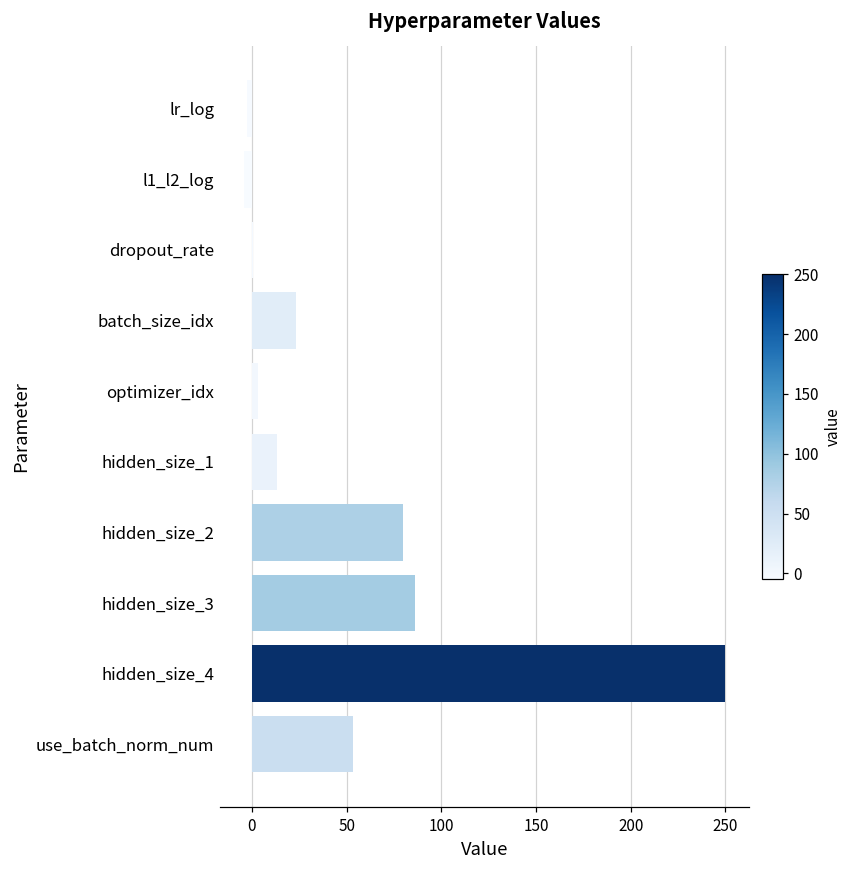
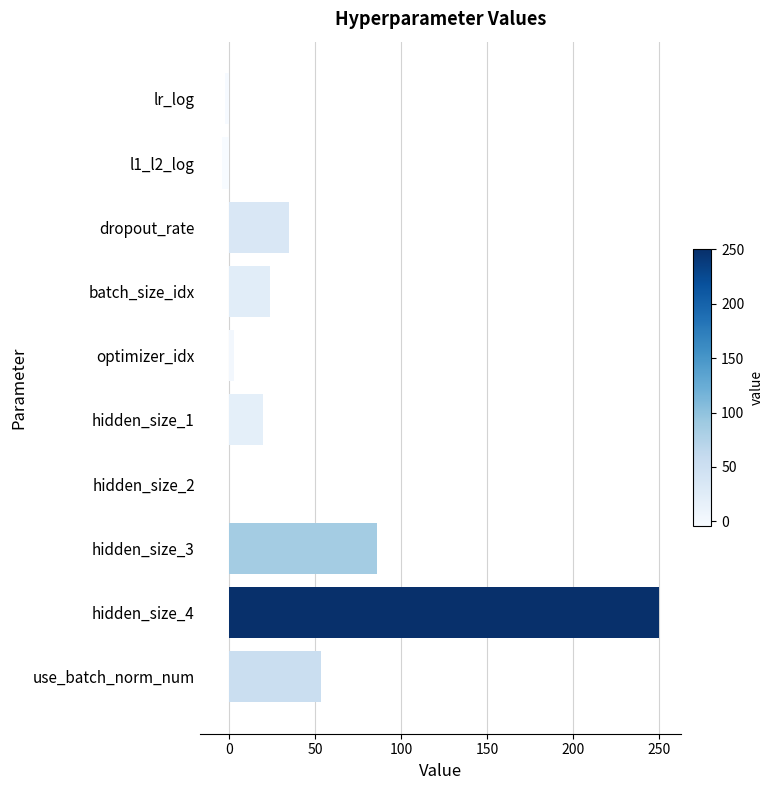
  {
    "lr_log": -2,
    "l1_l2_log": -4,
-   "dropout_rate": 1,
+   "dropout_rate": 35,
    "batch_size_idx": 24,
    "optimizer_idx": 3,
-   "hidden_size_1": 13,
-   "hidden_size_2": 80,
+   "hidden_size_1": 20,
+   "hidden_size_2": 0,
    "hidden_size_3": 86,
    "hidden_size_4": 250,
    "use_batch_norm_num": 54
  }
